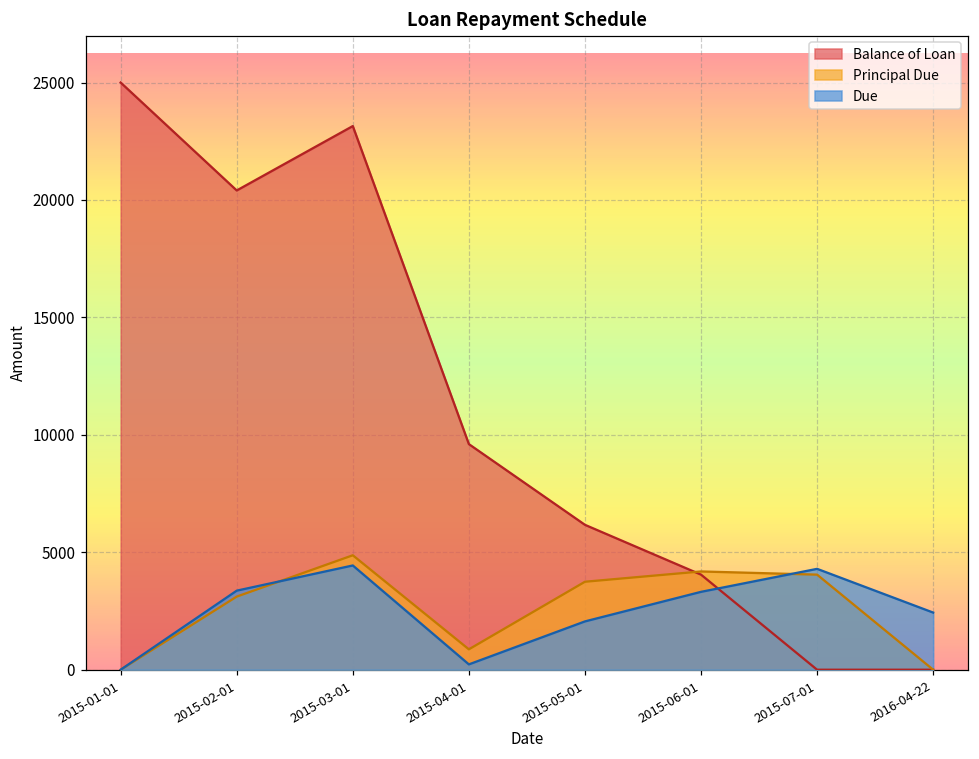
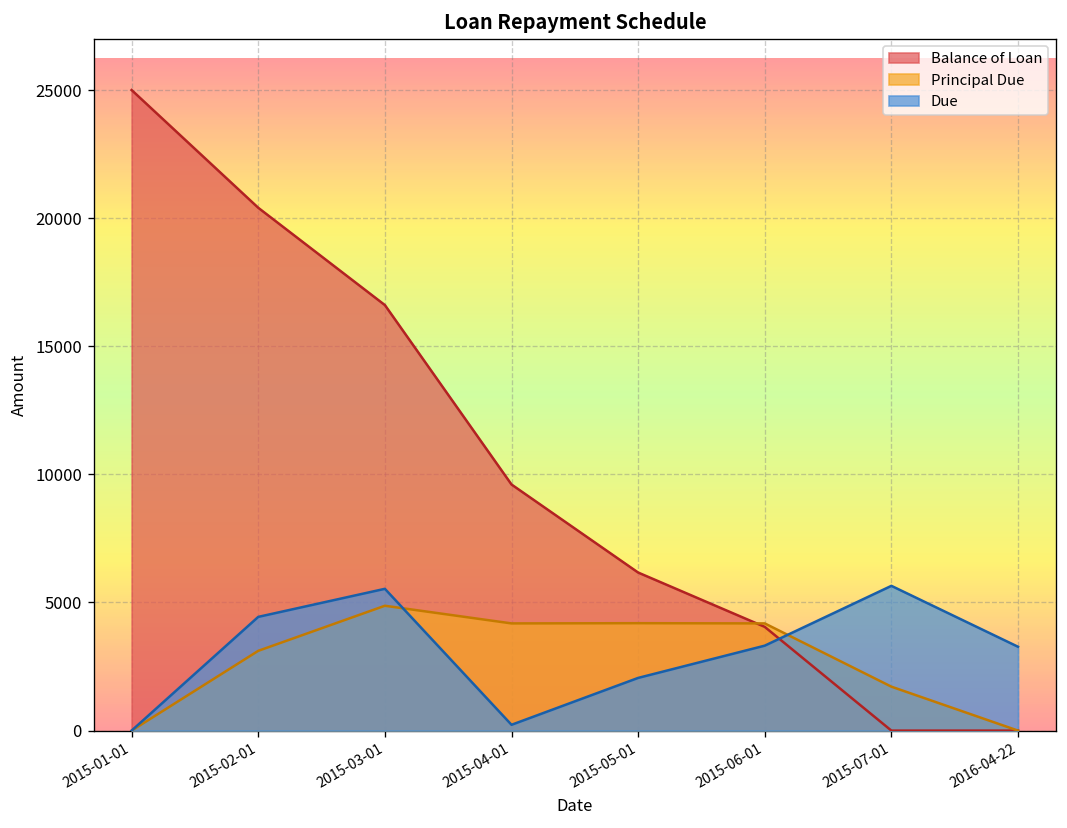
  {
    "Balance of Loan": {
      "2015-01-01": 25000,
      "2015-02-01": 20400,
-     "2015-03-01": 23100,
+     "2015-03-01": 16600,
      "2015-04-01": 9600,
      "2015-05-01": 6200,
      "2015-06-01": 4000,
      "2015-07-01": 0
    },
    "Principal Due": {
      "2015-02-01": 3100,
      "2015-03-01": 4900,
-     "2015-04-01": 900,
-     "2015-05-01": 3700,
+     "2015-04-01": 4200,
+     "2015-05-01": 4200,
      "2015-06-01": 4200,
-     "2015-07-01": 4000
+     "2015-07-01": 1700
    },
    "Due": {
-     "2015-02-01": 3400,
-     "2015-03-01": 4400,
+     "2015-02-01": 4400,
+     "2015-03-01": 5500,
      "2015-04-01": 200,
      "2015-05-01": 2100,
      "2015-06-01": 3300,
-     "2015-07-01": 4300,
-     "2016-04-22": 2400
+     "2015-07-01": 5600,
+     "2016-04-22": 3300
    }
  }
